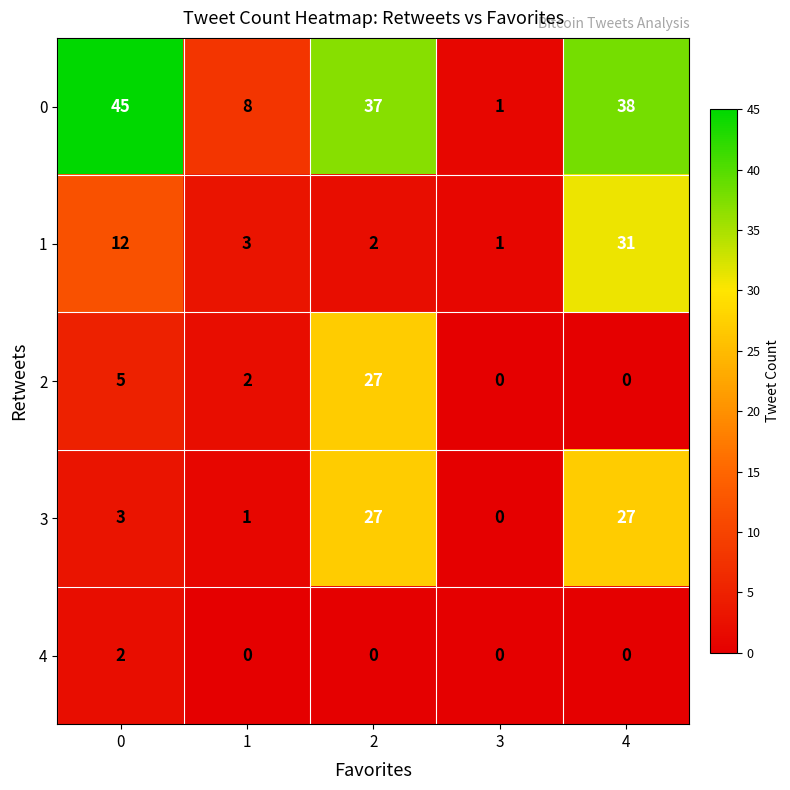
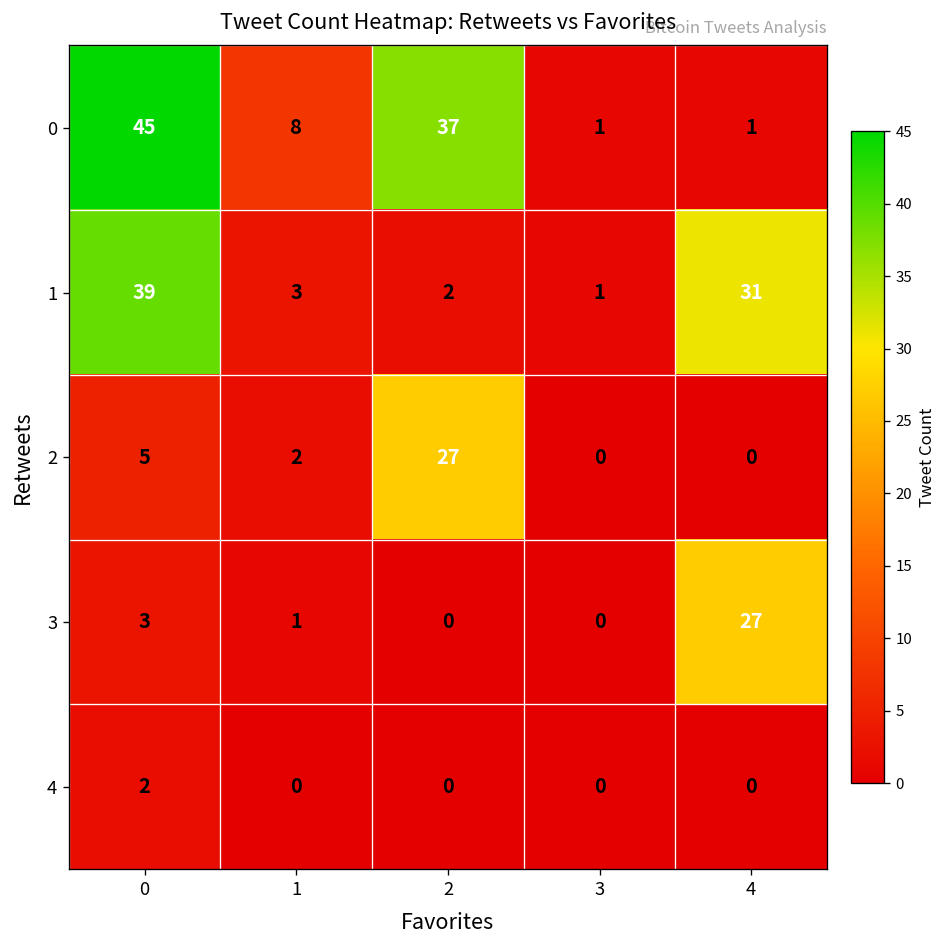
  {
    "0": {
      "0": 45,
      "1": 8,
      "2": 37,
      "3": 1,
-     "4": 38
+     "4": 1
    },
    "1": {
-     "0": 12,
+     "0": 39,
      "1": 3,
      "2": 2,
      "3": 1,
      "4": 31
    },
    "2": {
      "0": 5,
      "1": 2,
      "2": 27,
      "3": 0,
      "4": 0
    },
    "3": {
      "0": 3,
      "1": 1,
-     "2": 27,
+     "2": 0,
      "3": 0,
      "4": 27
    },
    "4": {
      "0": 2,
      "1": 0,
      "2": 0,
      "3": 0,
      "4": 0
    }
  }
